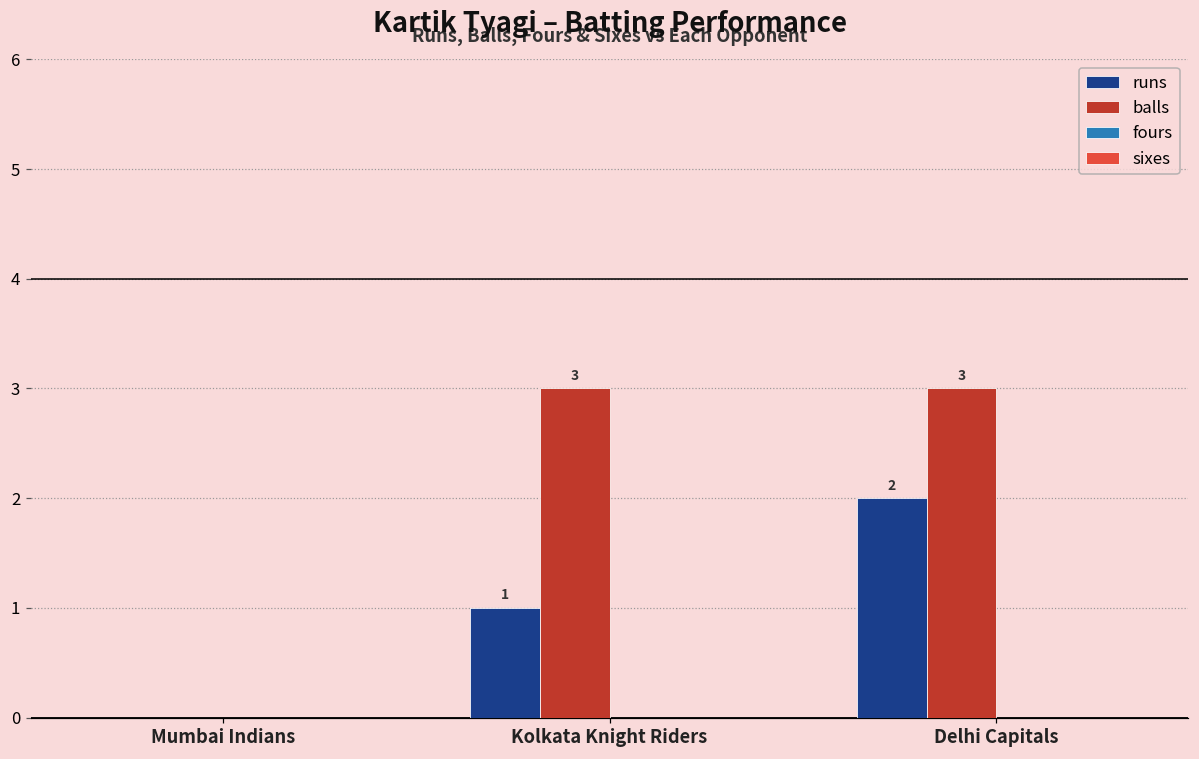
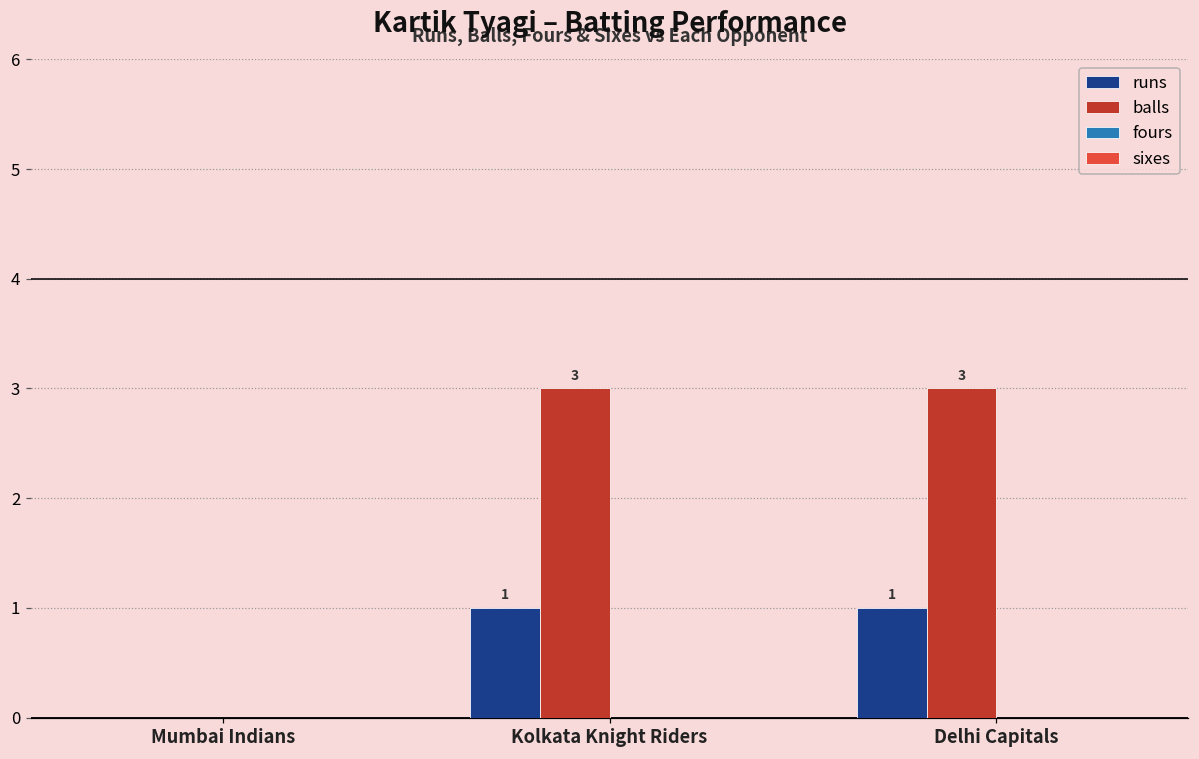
  {
    "runs": {
      "Kolkata Knight Riders": 1,
-     "Delhi Capitals": 2
+     "Delhi Capitals": 1
    },
    "fours": {
      "Mumbai Indians": 0.0,
      "Kolkata Knight Riders": 0.0,
      "Delhi Capitals": 0.0
    }
  }
